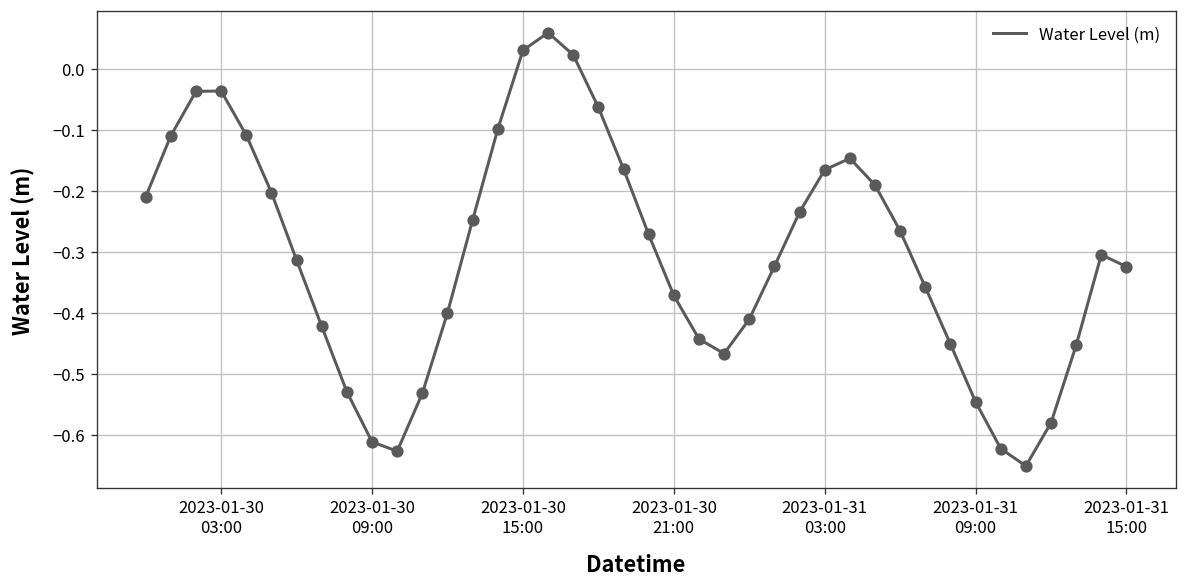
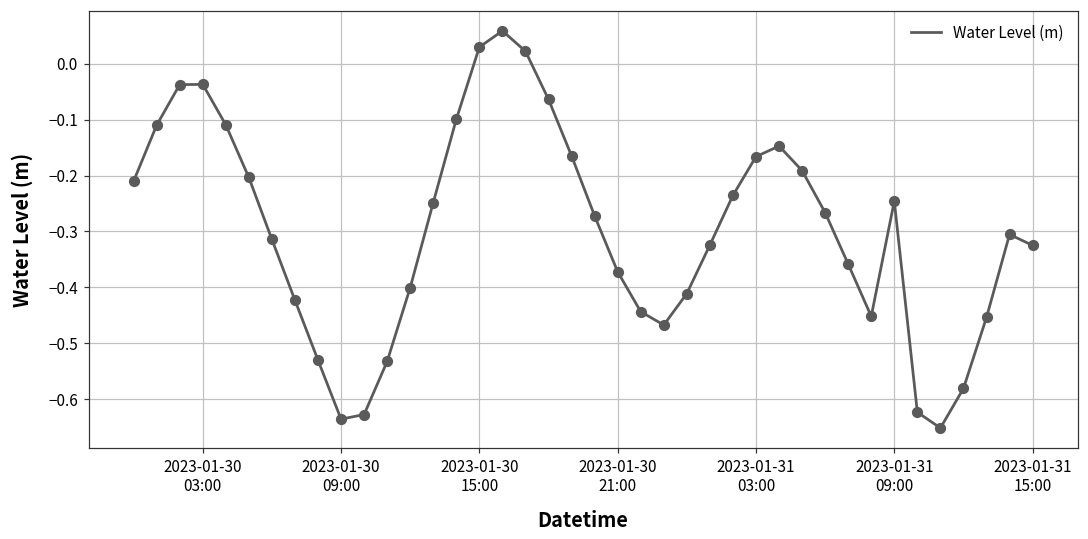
  {
    "2023-01-30 03:00": -0.04,
-   "2023-01-30 09:00": -0.61,
+   "2023-01-30 09:00": -0.64,
    "2023-01-30 15:00": 0.03,
    "2023-01-30 21:00": -0.37,
    "2023-01-31 03:00": -0.17,
-   "2023-01-31 09:00": -0.55,
+   "2023-01-31 09:00": -0.25,
    "2023-01-31 15:00": -0.32
  }
